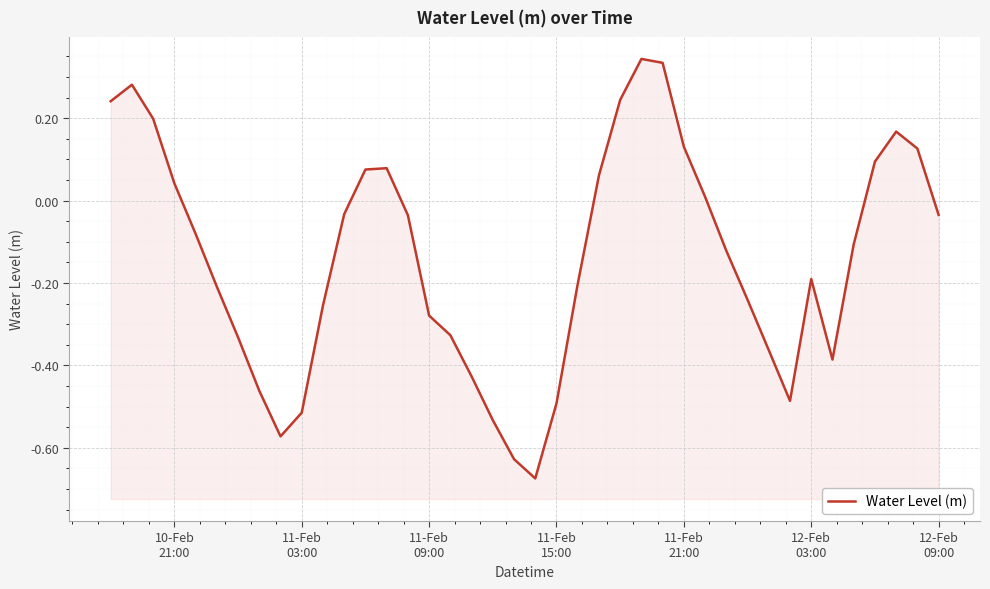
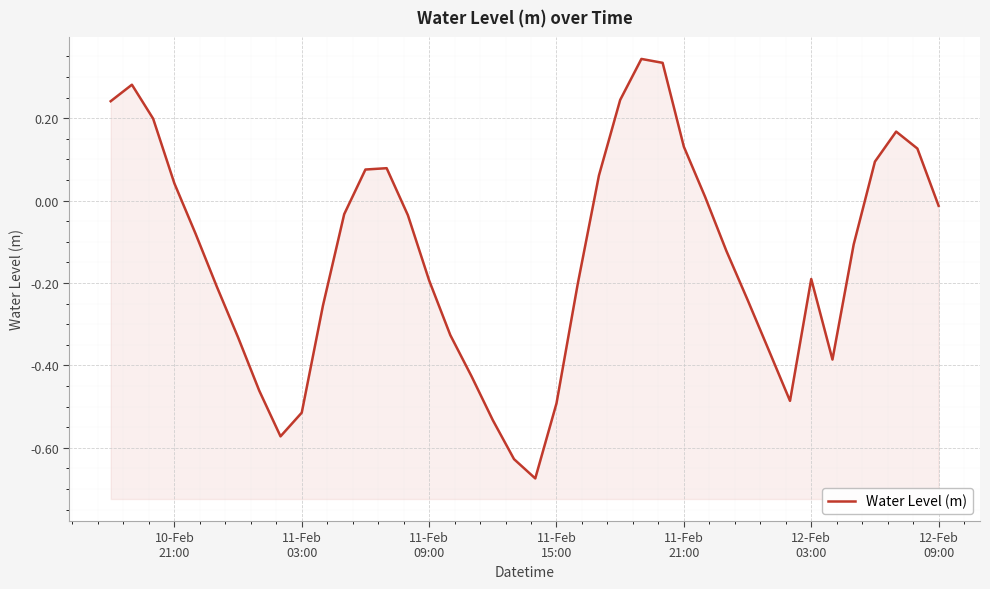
  {
    "10-Feb 21:00": 0.04,
    "11-Feb 03:00": -0.51,
-   "11-Feb 09:00": -0.28,
+   "11-Feb 09:00": -0.19,
    "11-Feb 15:00": -0.49,
    "11-Feb 21:00": 0.13,
    "12-Feb 03:00": -0.19,
-   "12-Feb 09:00": -0.03
+   "12-Feb 09:00": -0.01
  }
